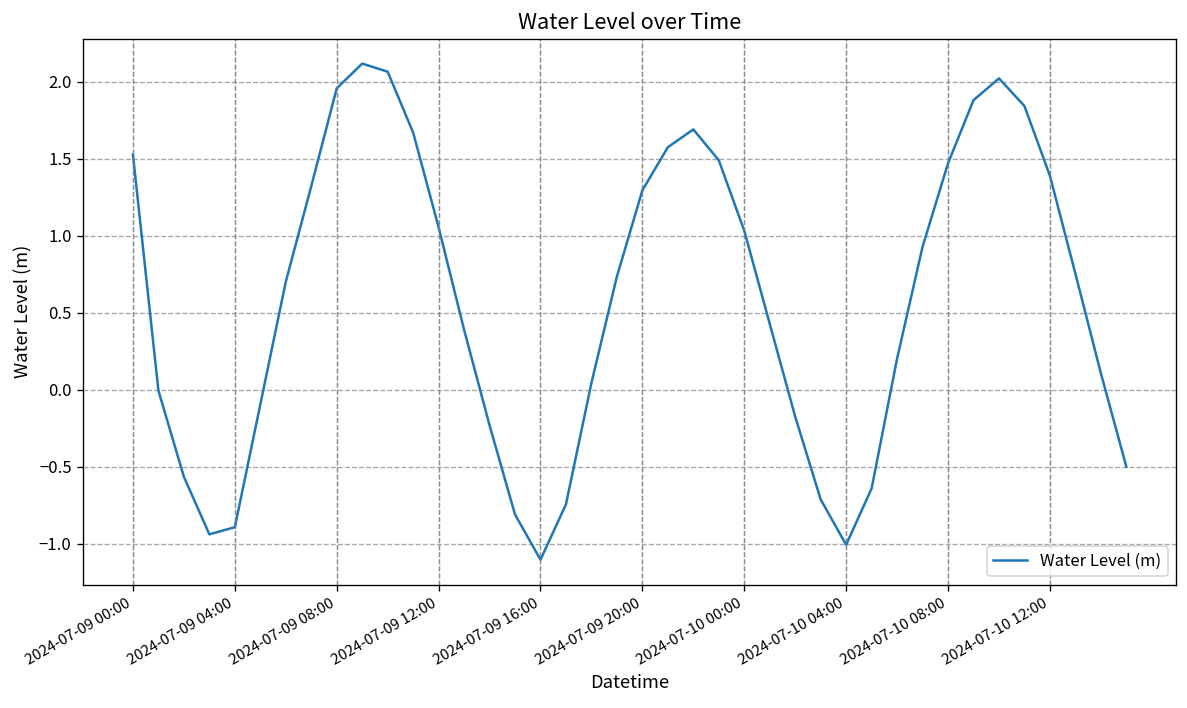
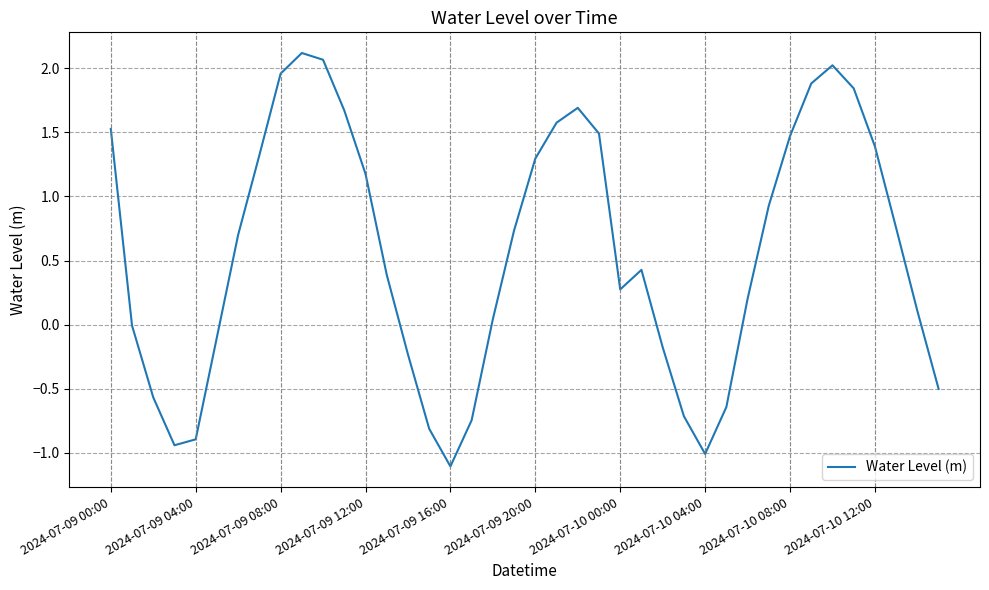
  {
    "2024-07-09 00:00": 1.53,
    "2024-07-09 04:00": -0.89,
    "2024-07-09 08:00": 1.96,
-   "2024-07-09 12:00": 1.06,
+   "2024-07-09 12:00": 1.18,
    "2024-07-09 16:00": -1.10,
    "2024-07-09 20:00": 1.30,
-   "2024-07-10 00:00": 1.03,
+   "2024-07-10 00:00": 0.28,
    "2024-07-10 04:00": -1.01,
    "2024-07-10 08:00": 1.47,
    "2024-07-10 12:00": 1.39
  }
